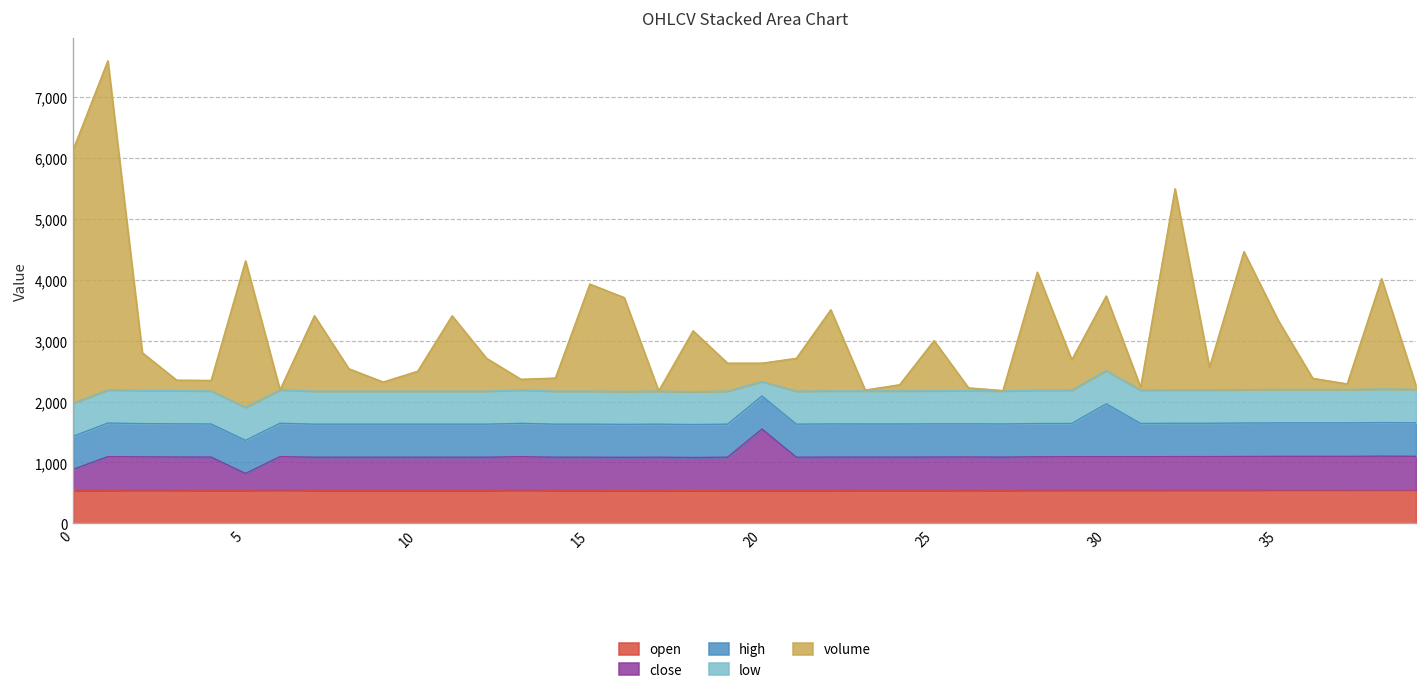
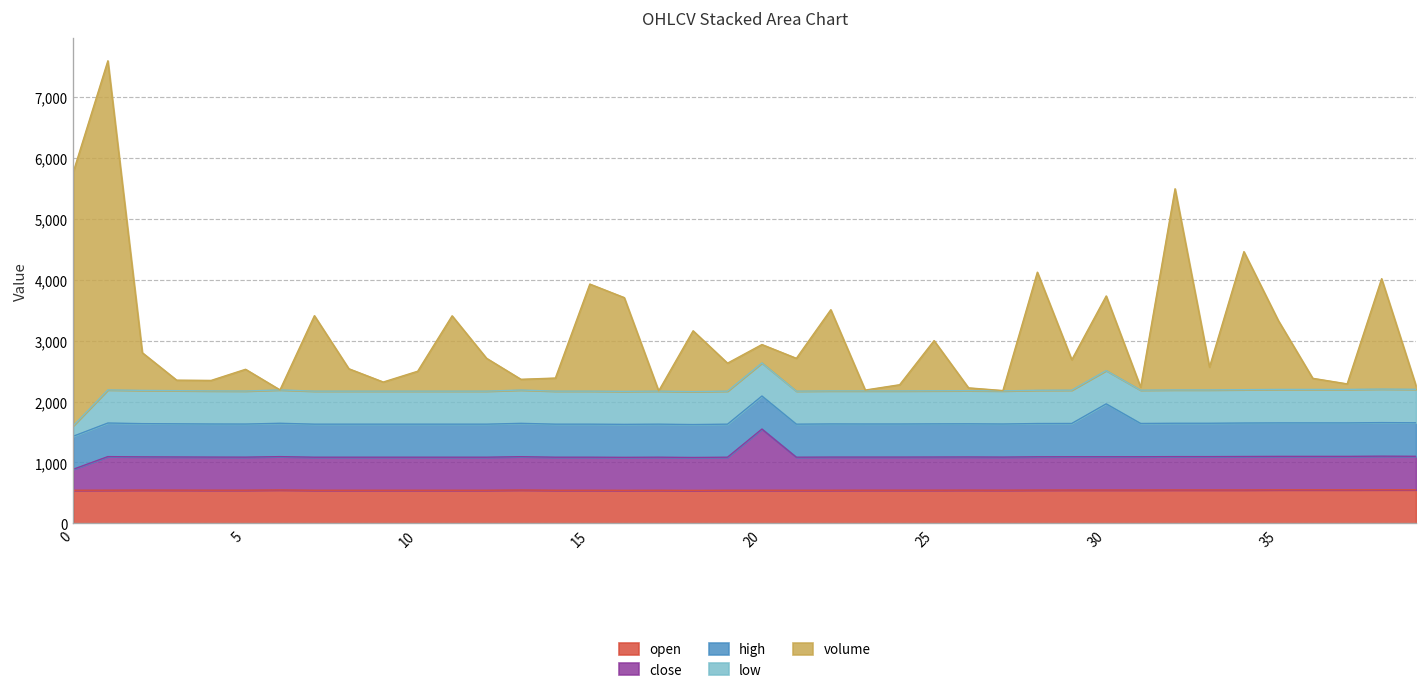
  {
    "open": {
      "0": "500",
      "5": "500",
      "10": "500",
      "15": "500",
      "20": "500",
      "25": "500",
      "30": "500",
      "35": "600"
    },
    "close": {
      "0": "300",
-     "5": "300",
+     "5": "500",
      "10": "500",
      "15": "500",
      "20": "1,000",
      "25": "500",
      "30": "500",
      "35": "600"
    },
    "high": {
      "0": "500",
      "5": "500",
      "10": "500",
      "15": "500",
      "20": "500",
      "25": "500",
      "30": "900",
      "35": "600"
    },
    "low": {
-     "0": "500",
+     "0": "200",
      "5": "500",
      "10": "500",
      "15": "500",
-     "20": "200",
+     "20": "500",
      "25": "500",
      "30": "500",
      "35": "600"
    },
    "volume": {
      "0": "4,200",
-     "5": "2,400",
+     "5": "400",
      "10": "300",
      "15": "1,800",
      "20": "300",
      "25": "800",
      "30": "1,200",
      "35": "1,100"
    }
  }
